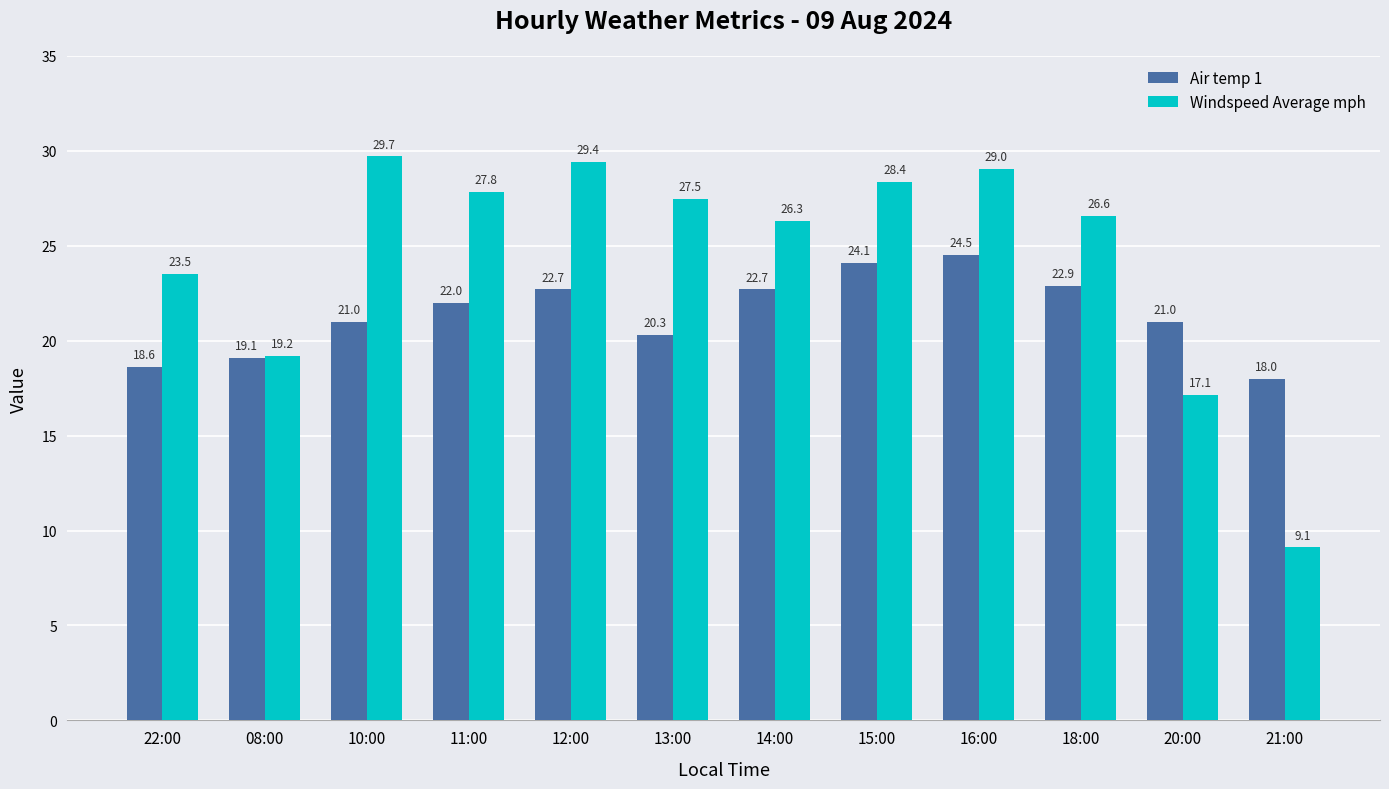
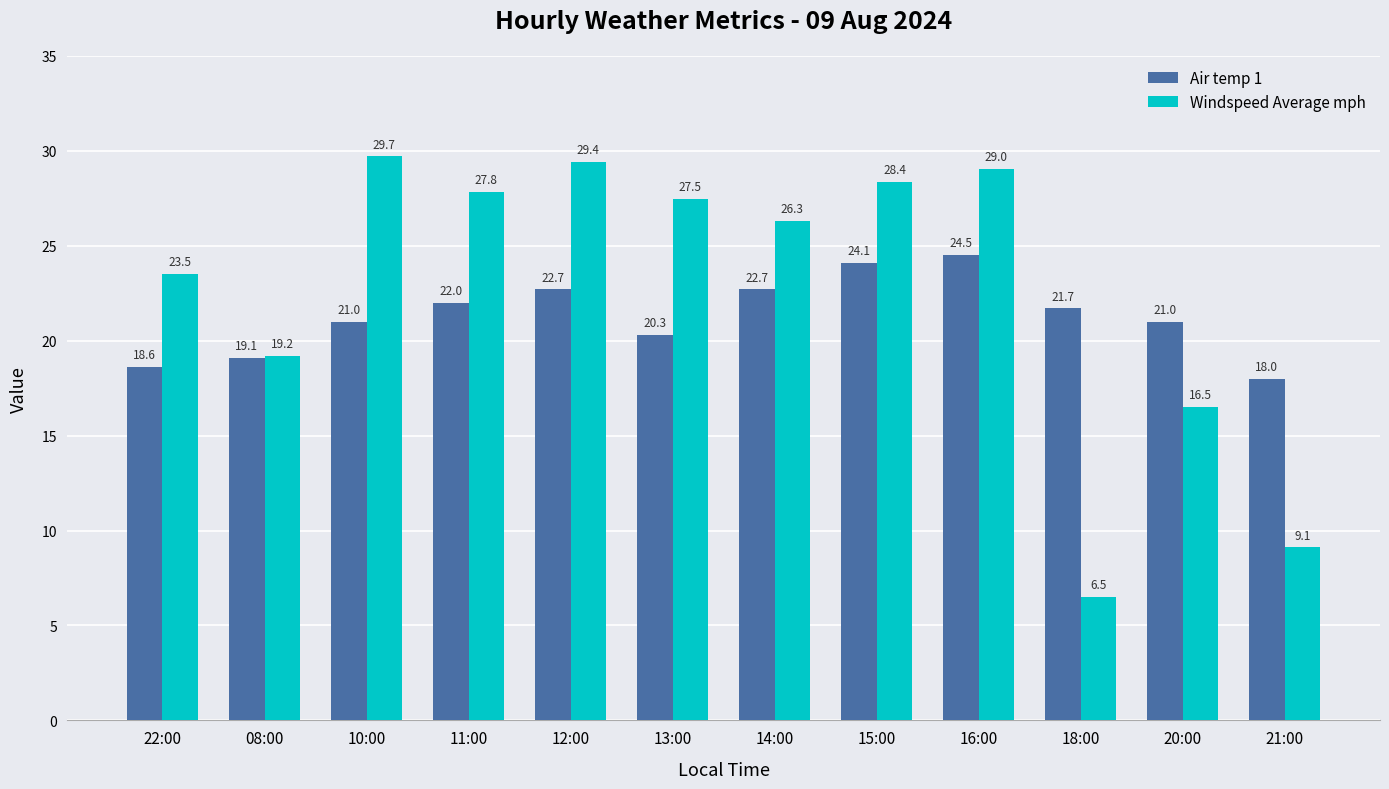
  {
    "Air temp 1": {
      "22:00": 18.6,
      "08:00": 19.1,
      "10:00": 21.0,
      "11:00": 22.0,
      "12:00": 22.7,
      "13:00": 20.3,
      "14:00": 22.7,
      "15:00": 24.1,
      "16:00": 24.5,
-     "18:00": 22.9,
+     "18:00": 21.7,
      "20:00": 21.0,
      "21:00": 18.0
    },
    "Windspeed Average mph": {
      "22:00": 23.5,
      "08:00": 19.2,
      "10:00": 29.7,
      "11:00": 27.8,
      "12:00": 29.4,
      "13:00": 27.5,
      "14:00": 26.3,
      "15:00": 28.4,
      "16:00": 29.0,
-     "18:00": 26.6,
-     "20:00": 17.1,
+     "18:00": 6.5,
+     "20:00": 16.5,
      "21:00": 9.1
    }
  }
